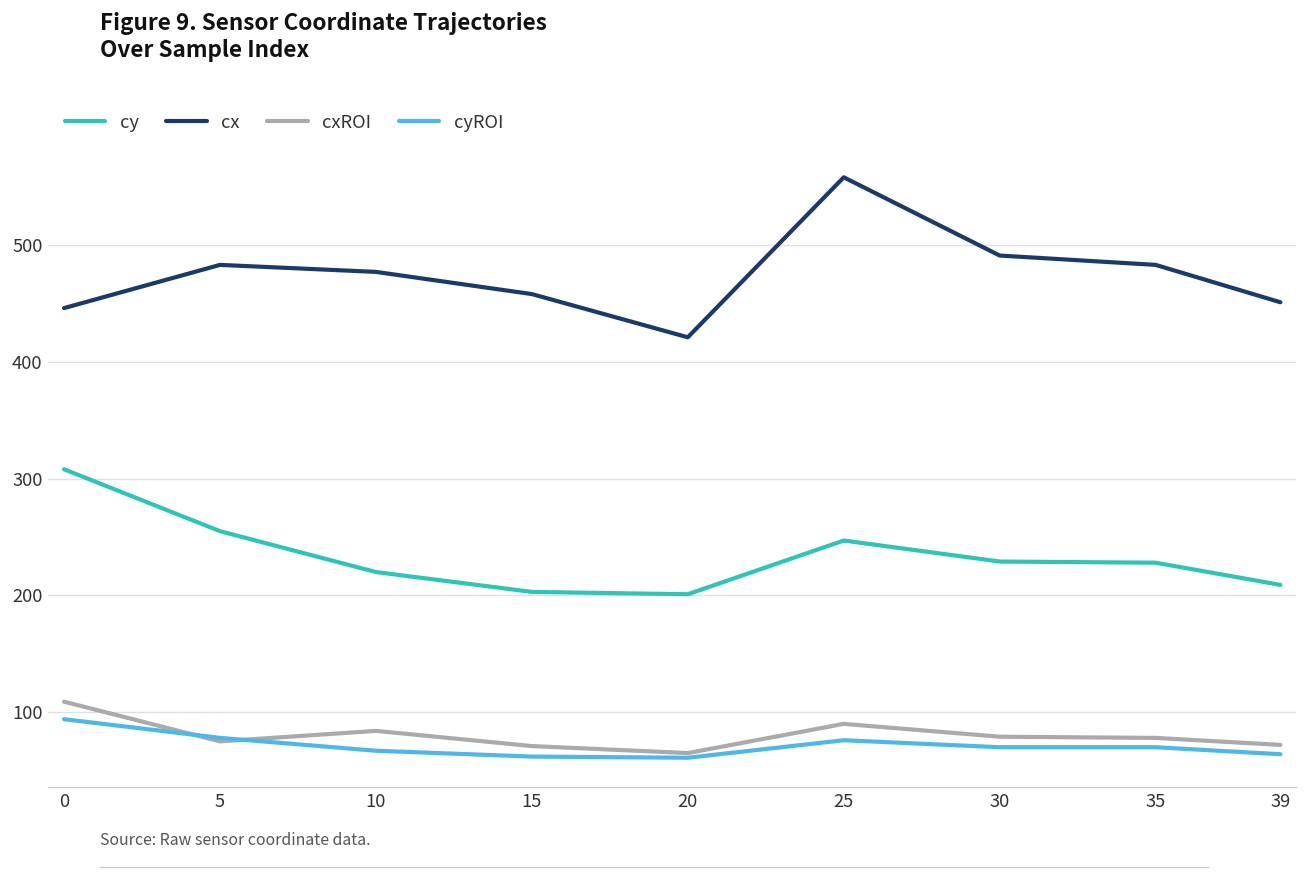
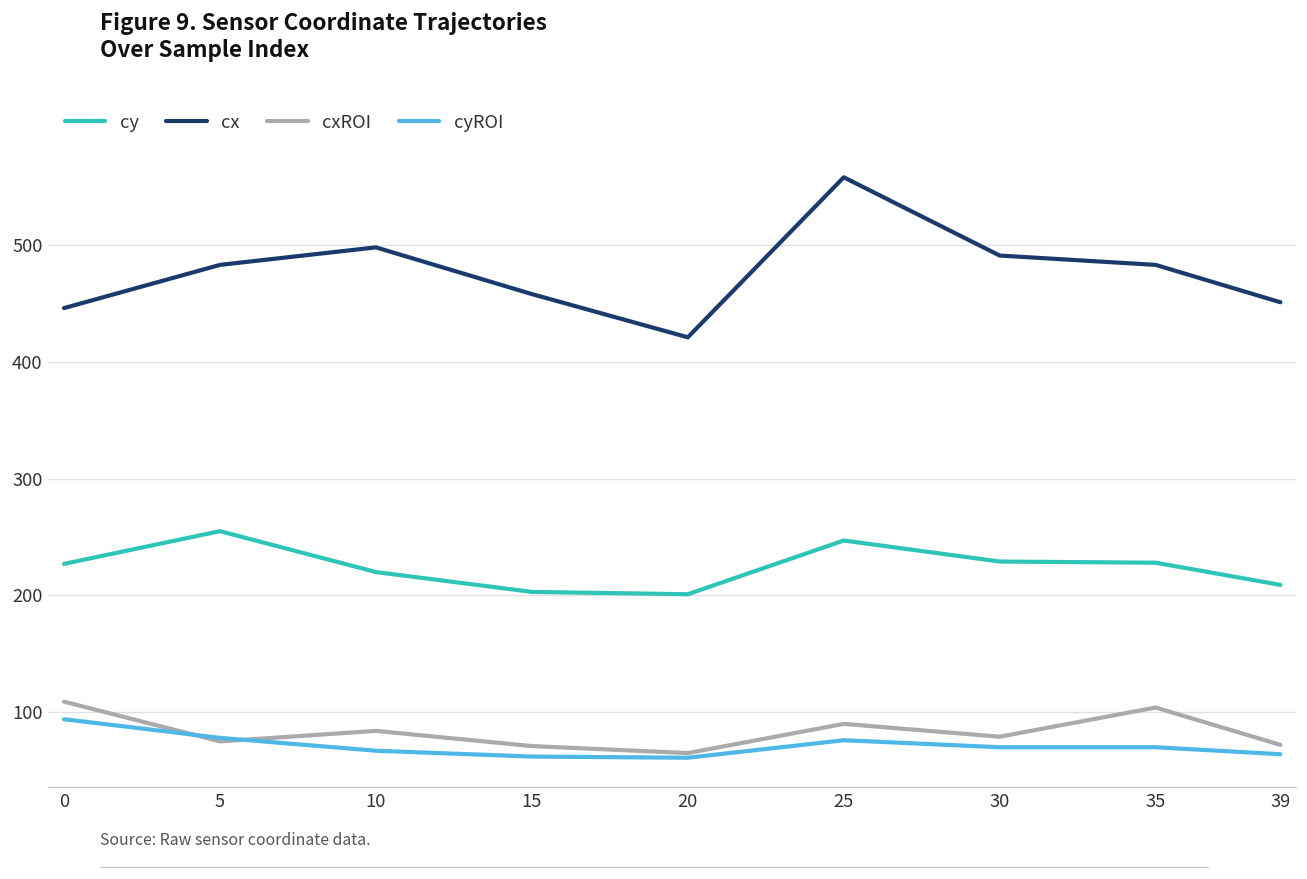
  {
    "cy": {
-     "0": 310,
+     "0": 230,
      "5": 260,
      "10": 220,
      "15": 200,
      "20": 200,
      "25": 250,
      "30": 230,
      "35": 230,
      "39": 210
    },
    "cx": {
      "0": 450,
      "5": 480,
-     "10": 480,
+     "10": 500,
      "15": 460,
      "20": 420,
      "25": 560,
      "30": 490,
      "35": 480,
      "39": 450
    },
    "cxROI": {
      "0": 110,
      "5": 80,
      "10": 80,
      "15": 70,
      "20": 70,
      "25": 90,
      "30": 80,
-     "35": 80,
+     "35": 100,
      "39": 70
    },
    "cyROI": {
      "0": 90,
      "5": 80,
      "10": 70,
      "15": 60,
      "20": 60,
      "25": 80,
      "30": 70,
      "35": 70,
      "39": 60
    }
  }
